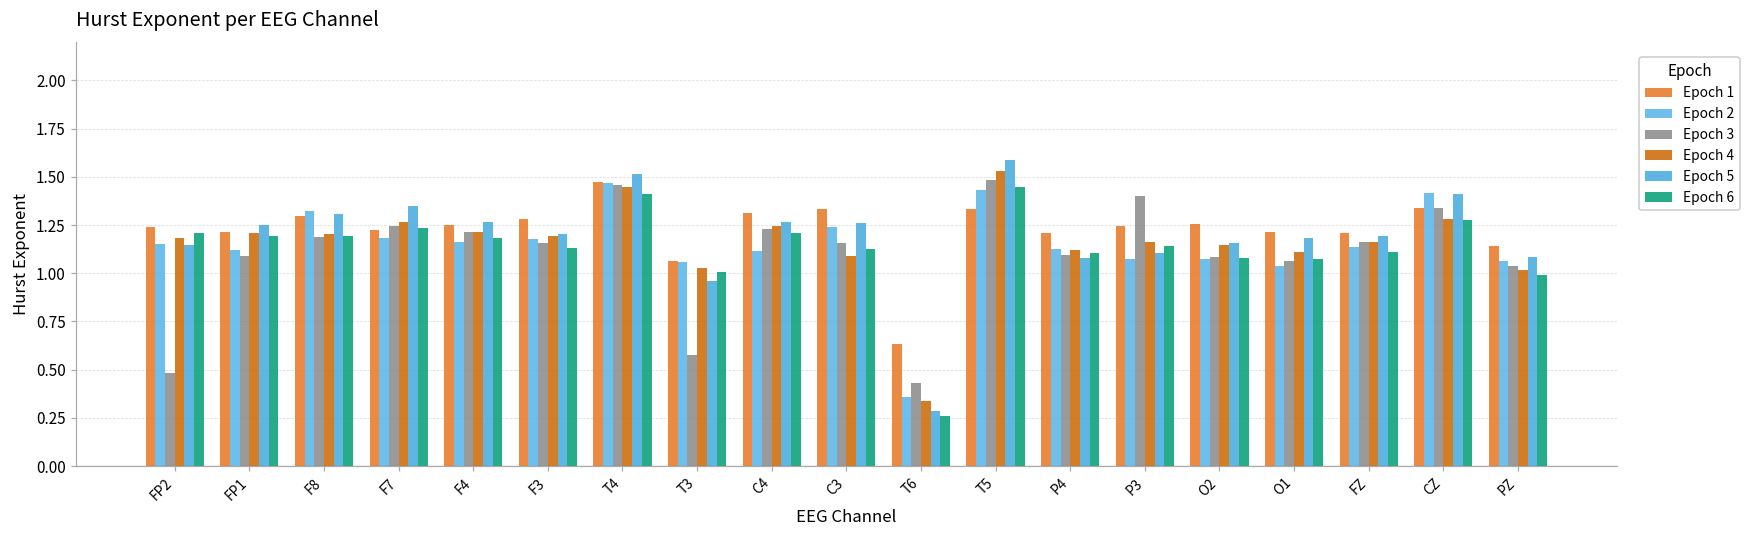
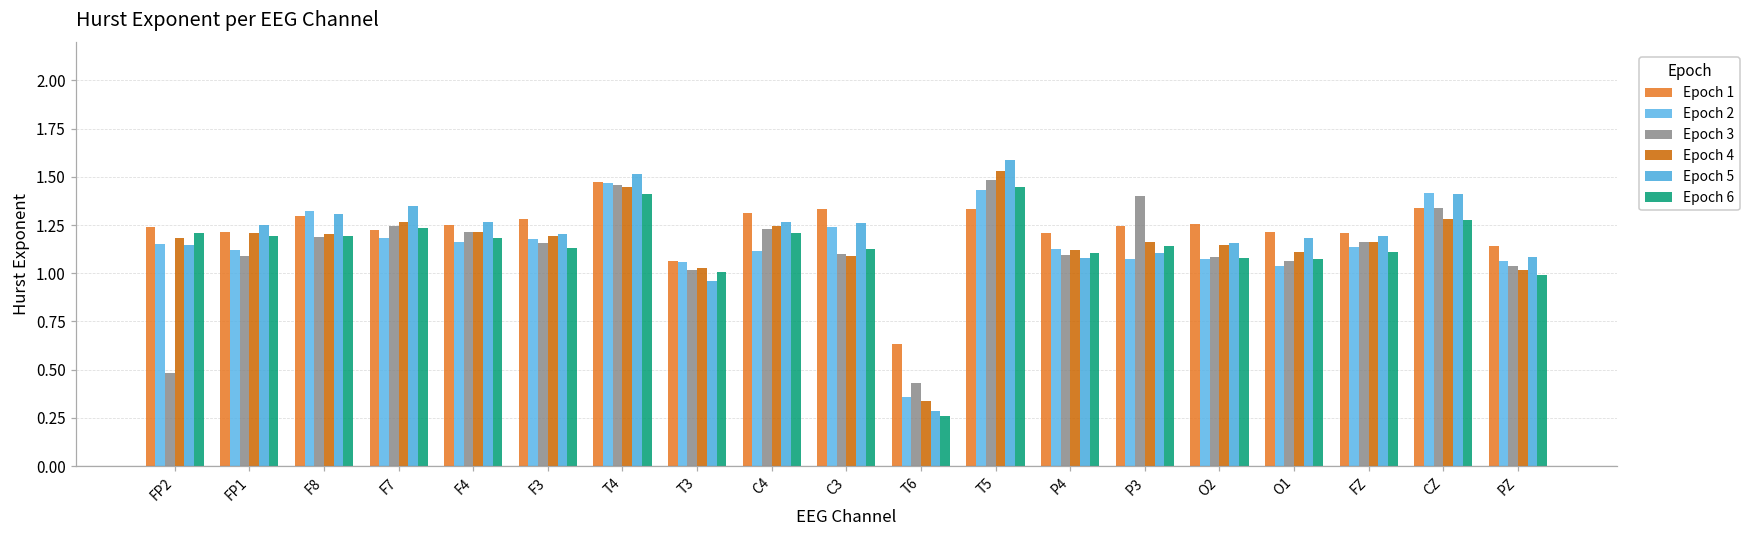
  {
    "Epoch 3": {
      "FP2": 0.49,
      "FP1": 1.09,
      "F8": 1.19,
      "F7": 1.24,
      "F4": 1.21,
      "F3": 1.16,
      "T4": 1.46,
-     "T3": 0.58,
+     "T3": 1.02,
      "C4": 1.23,
-     "C3": 1.16,
+     "C3": 1.10,
      "T6": 0.43,
      "T5": 1.49,
      "P4": 1.09,
      "P3": 1.40,
      "O2": 1.08,
      "O1": 1.07,
      "FZ": 1.16,
      "CZ": 1.34,
      "PZ": 1.04
    },
    "Epoch 6": {
      "FP2": 1.21,
      "FP1": 1.19,
      "F8": 1.19,
      "F7": 1.24,
      "F4": 1.18,
      "F3": 1.13,
      "T4": 1.41,
      "T3": 1.01,
      "C4": 1.21,
      "C3": 1.13,
      "T6": 0.26,
      "T5": 1.45,
      "P4": 1.11,
      "P3": 1.14,
      "O2": 1.08,
      "O1": 1.08,
      "FZ": 1.11,
      "CZ": 1.28,
      "PZ": 0.99
    }
  }
